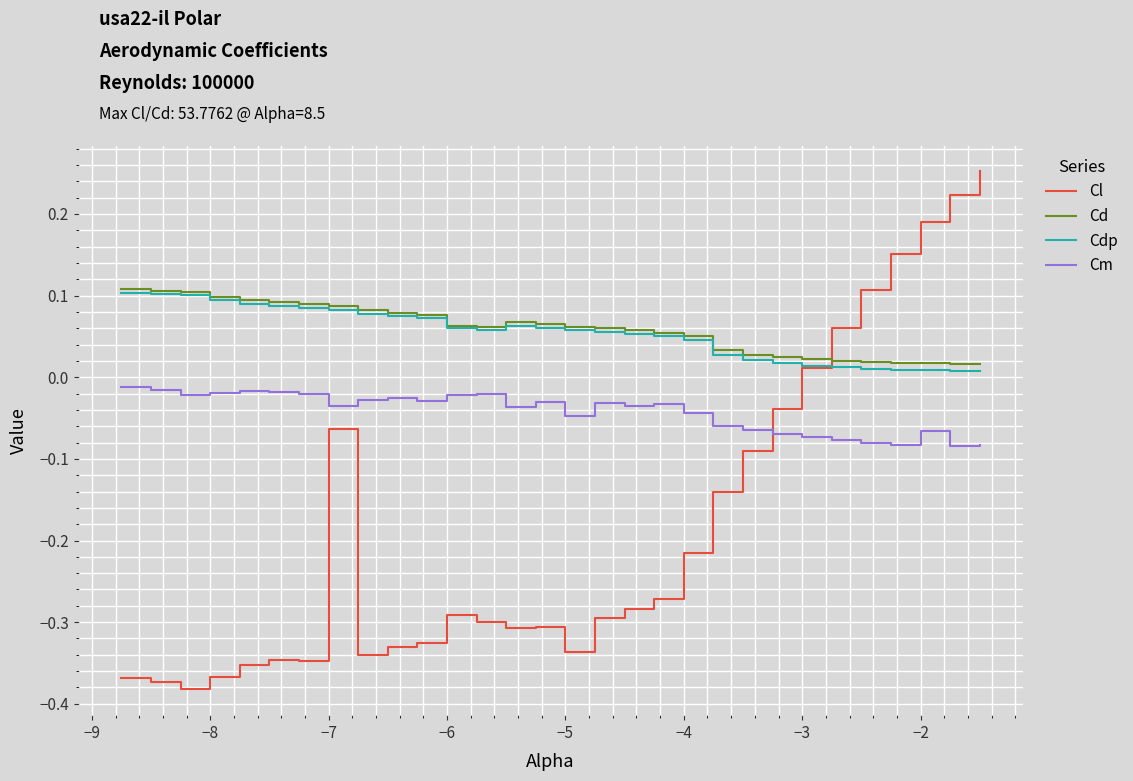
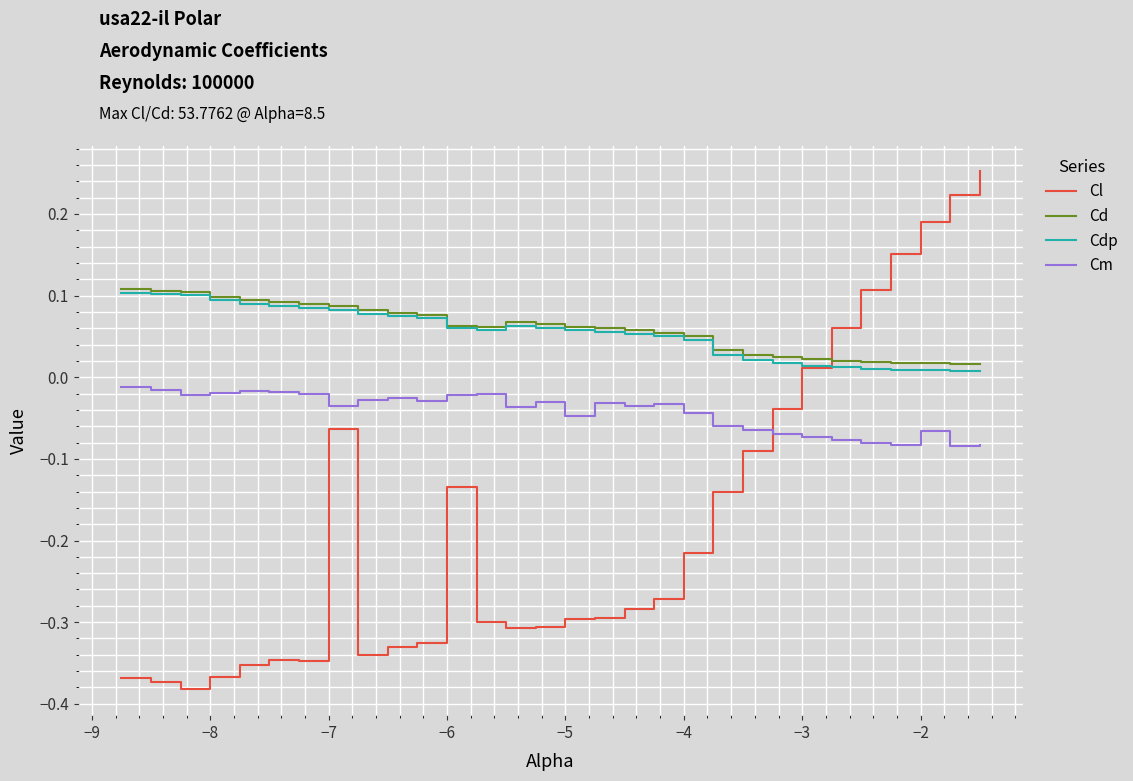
  {
    "Cl": {
      "−8": -0.37,
      "−7": -0.06,
-     "−6": -0.29,
-     "−5": -0.34,
+     "−6": -0.13,
+     "−5": -0.30,
      "−4": -0.22,
      "−2": 0.19
    },
    "Cd": {
      "−8": 0.10,
      "−7": 0.09,
      "−6": 0.06,
      "−5": 0.06,
      "−4": 0.05,
      "−3": 0.02,
      "−2": 0.02
    },
    "Cdp": {
      "−8": 0.09,
      "−7": 0.08,
      "−6": 0.06,
      "−5": 0.06,
      "−4": 0.05,
      "−2": 0.01
    },
    "Cm": {
      "−8": -0.02,
      "−7": -0.04,
      "−6": -0.02,
      "−5": -0.05,
      "−4": -0.04,
      "−3": -0.07,
      "−2": -0.07
    }
  }
